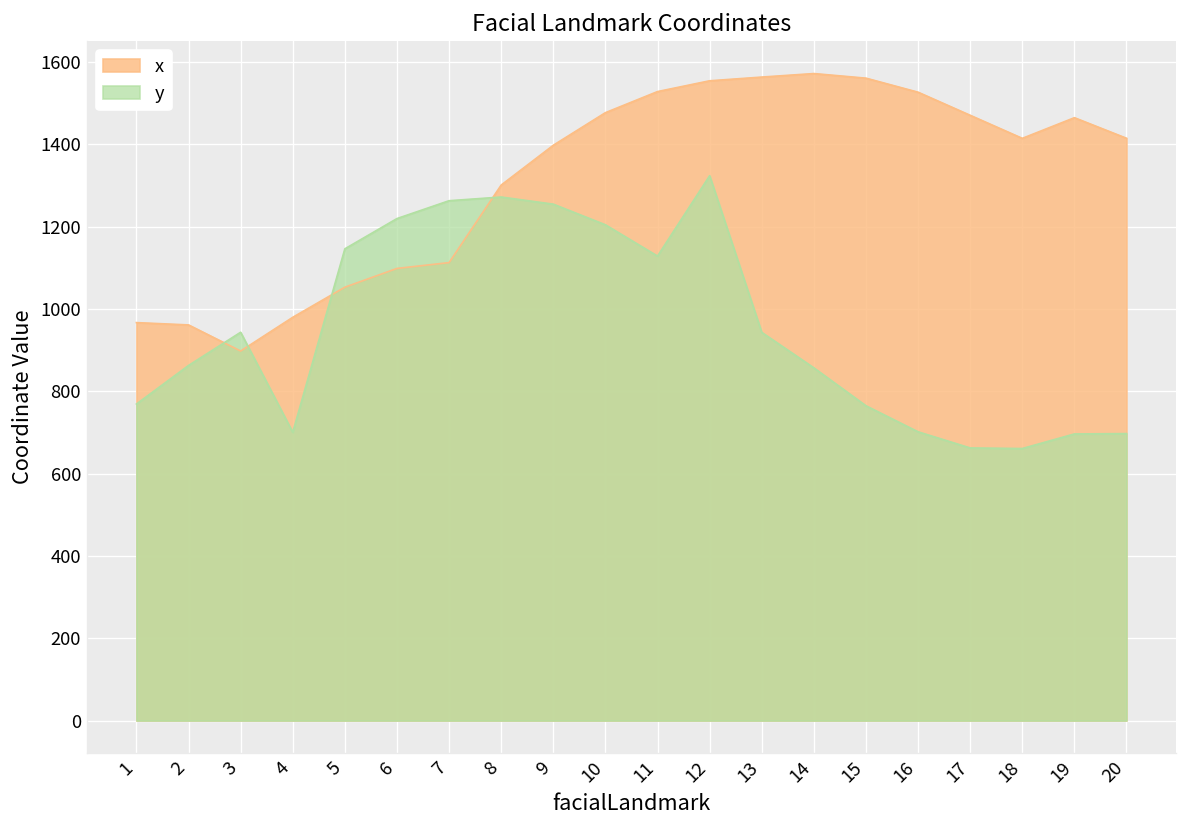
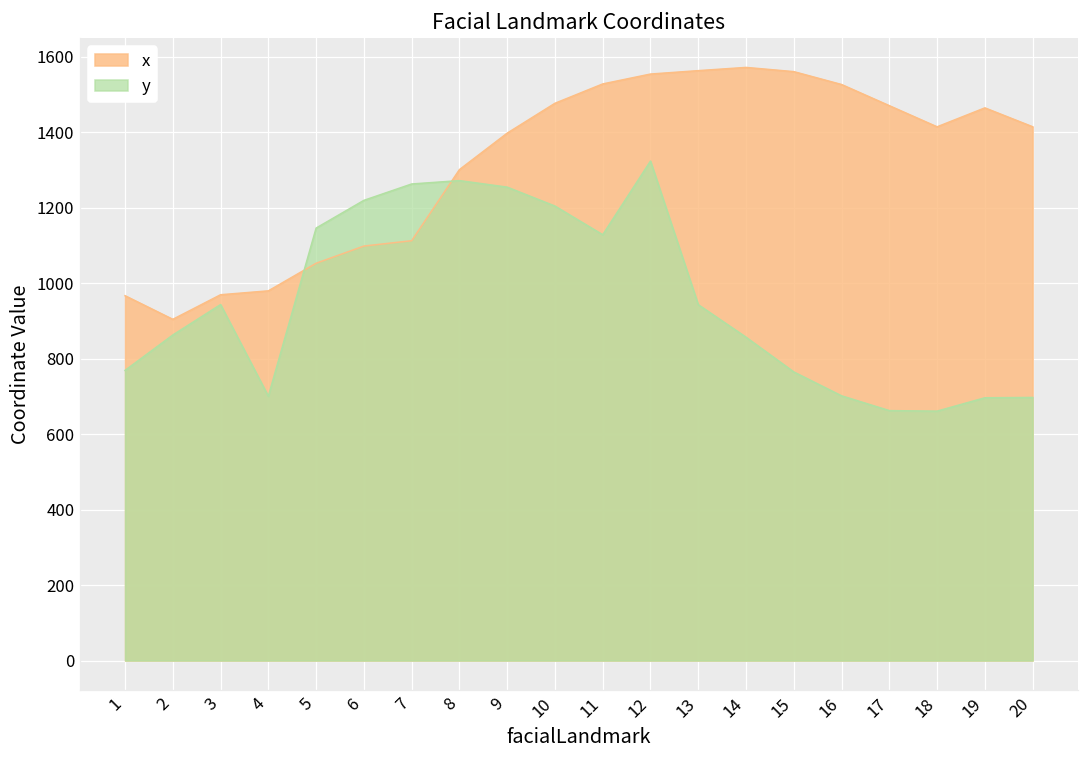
  {
    "x": {
      "1": 970,
-     "2": 960,
-     "3": 900,
+     "2": 900,
+     "3": 970,
      "4": 980,
      "5": 1050,
      "6": 1100,
      "7": 1110,
      "8": 1300,
      "9": 1400,
      "10": 1480,
      "11": 1530,
      "12": 1550,
      "13": 1560,
      "14": 1570,
      "15": 1560,
      "16": 1530,
      "17": 1470,
      "18": 1410,
      "19": 1470,
      "20": 1420
    },
    "y": {
      "1": 770,
      "2": 860,
      "3": 940,
      "4": 700,
      "5": 1150,
      "6": 1220,
      "7": 1260,
      "8": 1270,
      "9": 1250,
      "10": 1200,
      "11": 1130,
      "12": 1320,
      "13": 940,
      "14": 860,
      "15": 770,
      "16": 700,
      "17": 660,
      "18": 660,
      "19": 700,
      "20": 700
    }
  }
